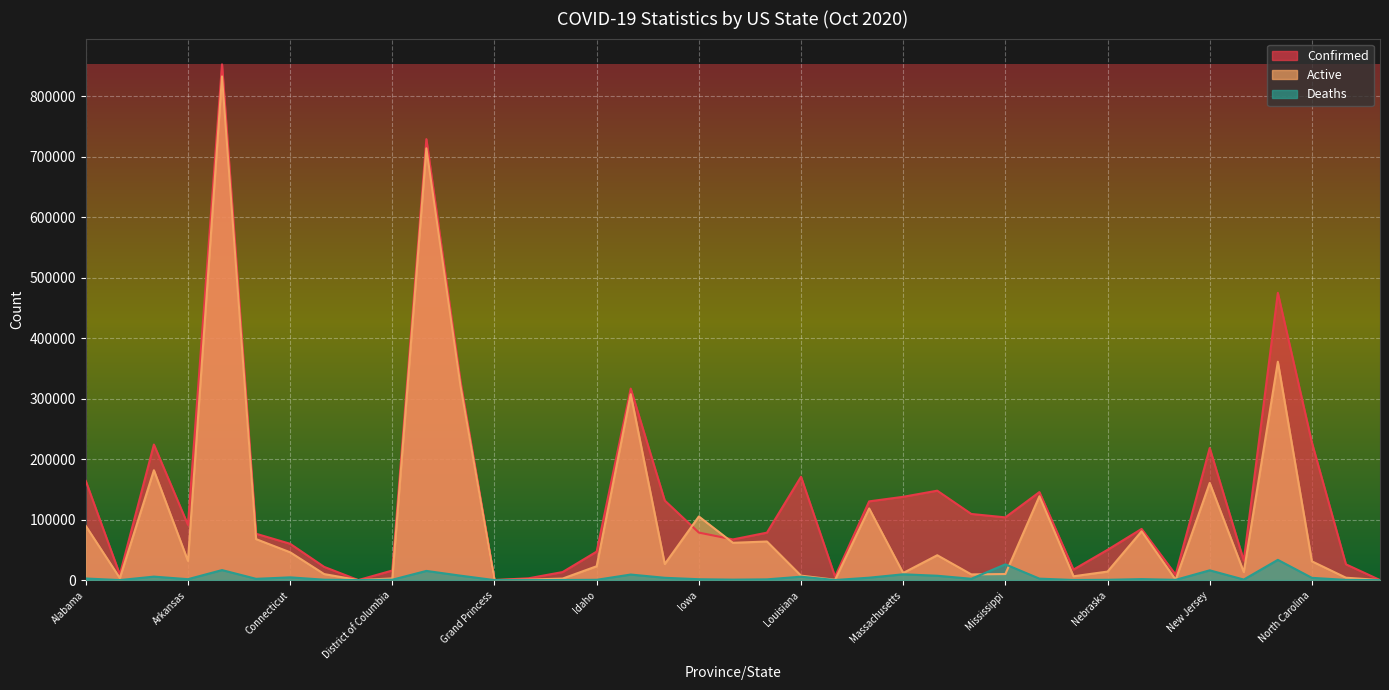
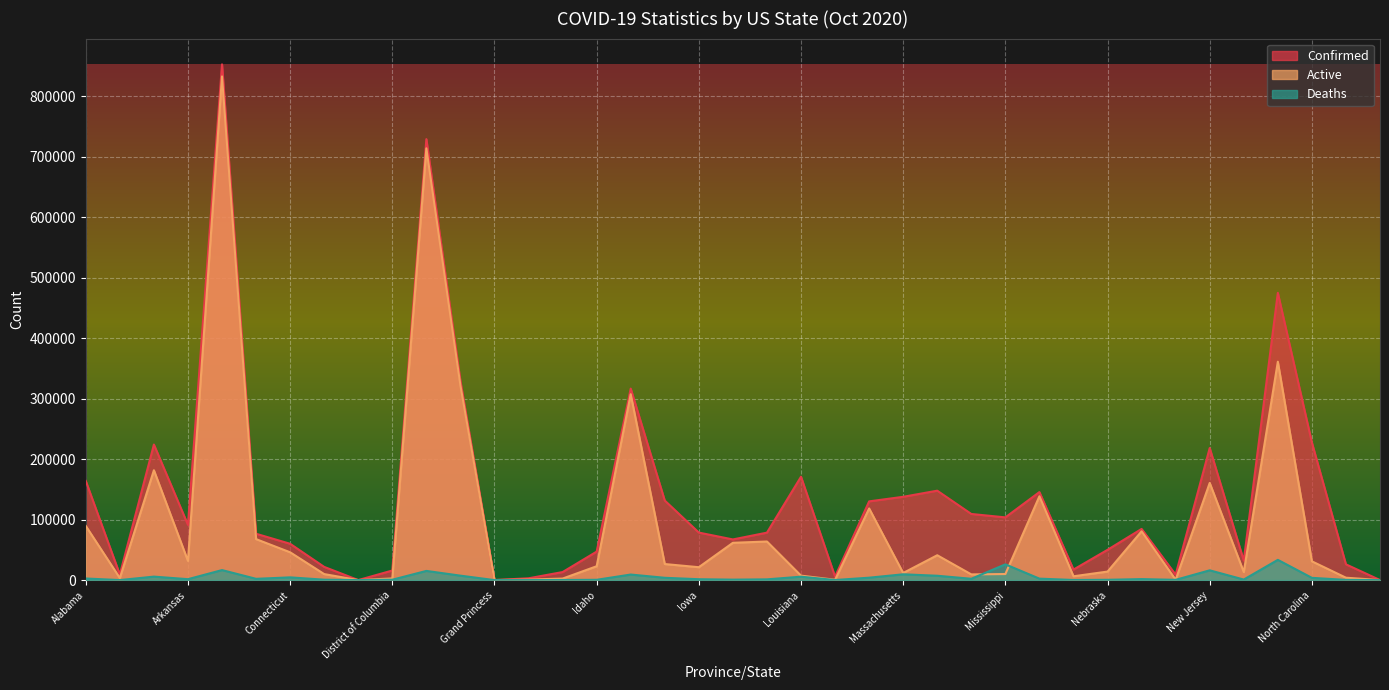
  {
    "Confirmed": {
      "Alabama": 160000,
      "Arkansas": 90000,
      "Connecticut": 60000,
      "District of Columbia": 20000,
      "Idaho": 50000,
      "Iowa": 80000,
      "Louisiana": 170000,
      "Massachusetts": 140000,
      "Mississippi": 100000,
      "Nebraska": 50000,
      "New Jersey": 220000,
      "North Carolina": 230000
    },
    "Active": {
      "Alabama": 90000,
      "Arkansas": 30000,
      "Connecticut": 50000,
      "Idaho": 20000,
-     "Iowa": 110000,
+     "Iowa": 20000,
      "Mississippi": 10000,
      "Nebraska": 10000,
      "New Jersey": 160000,
      "North Carolina": 30000
    },
    "Deaths": {
      "Alabama": 0,
      "Arkansas": 0,
      "Connecticut": 0,
      "Idaho": 0,
      "Iowa": 0,
      "Mississippi": 30000,
      "Nebraska": 0,
      "New Jersey": 20000,
      "North Carolina": 0
    }
  }
